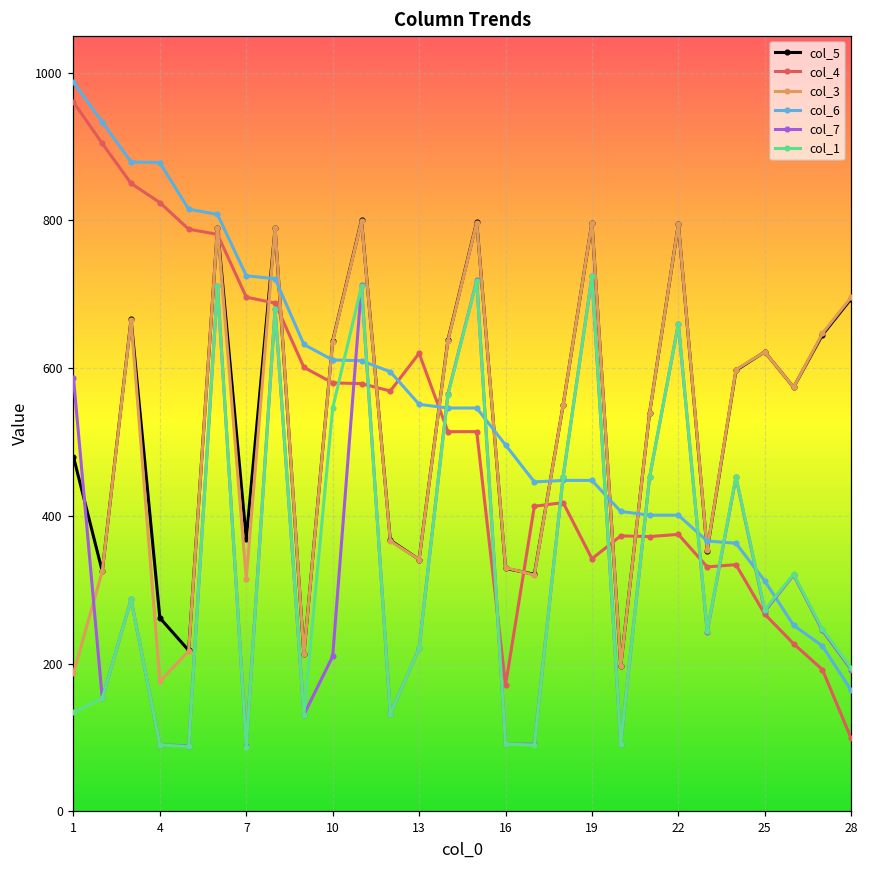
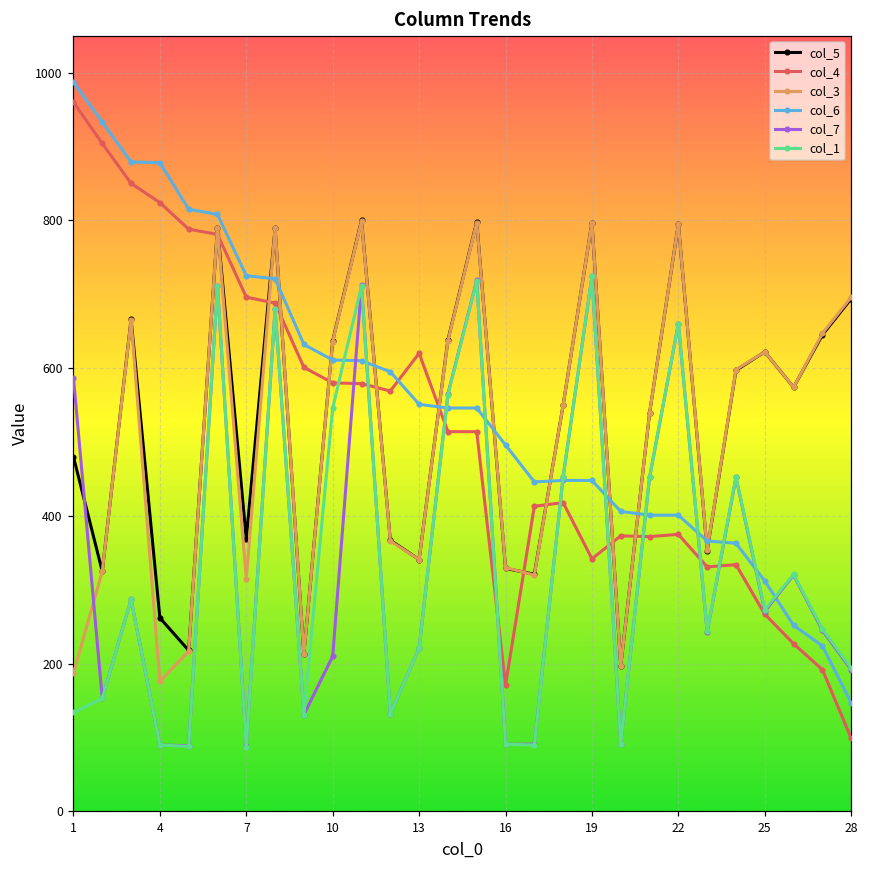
  {
    "col_5": {
      "1": 480,
      "4": 260,
      "7": 370
    },
    "col_4": {
      "1": 960,
      "4": 820,
      "7": 700,
      "10": 580,
      "13": 620,
      "16": 170,
      "19": 340,
      "22": 380,
      "25": 270,
      "28": 100
    },
    "col_3": {
      "1": 190,
      "4": 180,
      "7": 320
    },
    "col_6": {
      "1": 990,
      "4": 880,
      "7": 730,
      "10": 610,
      "13": 550,
      "16": 500,
      "19": 450,
      "22": 400,
      "25": 310,
-     "28": 160
+     "28": 150
    },
    "col_7": {
      "1": 590,
      "10": 210
    },
    "col_1": {
      "1": 130,
      "10": 550
    }
  }
